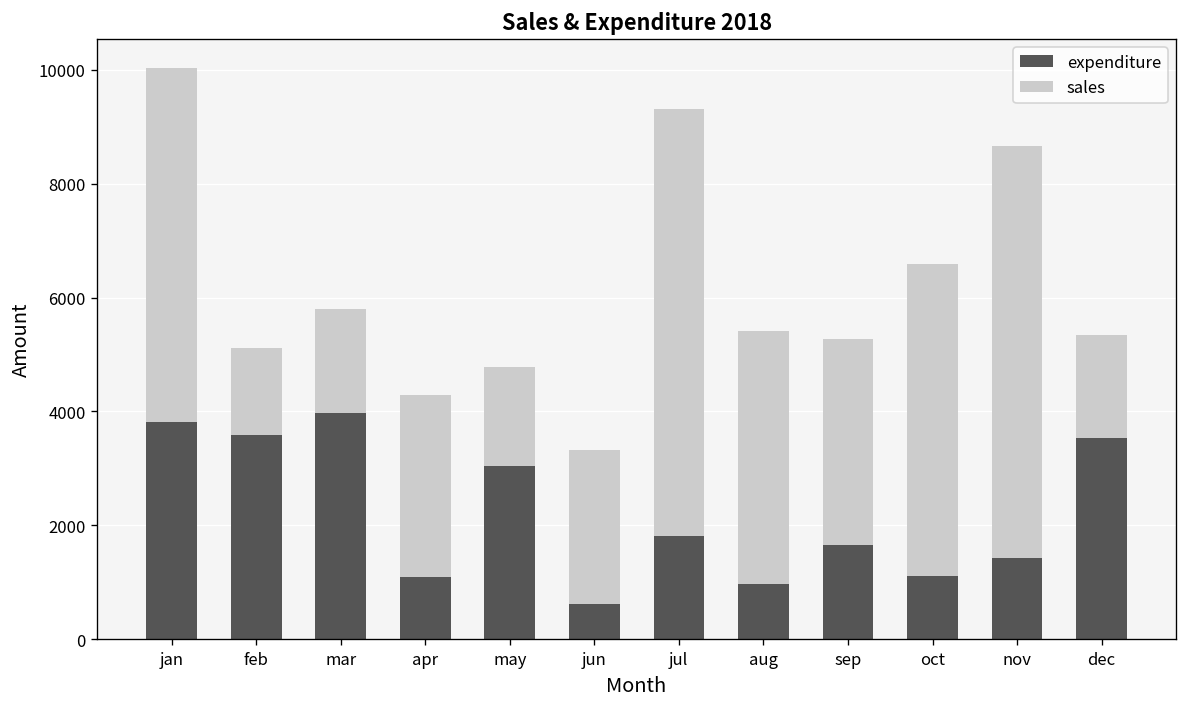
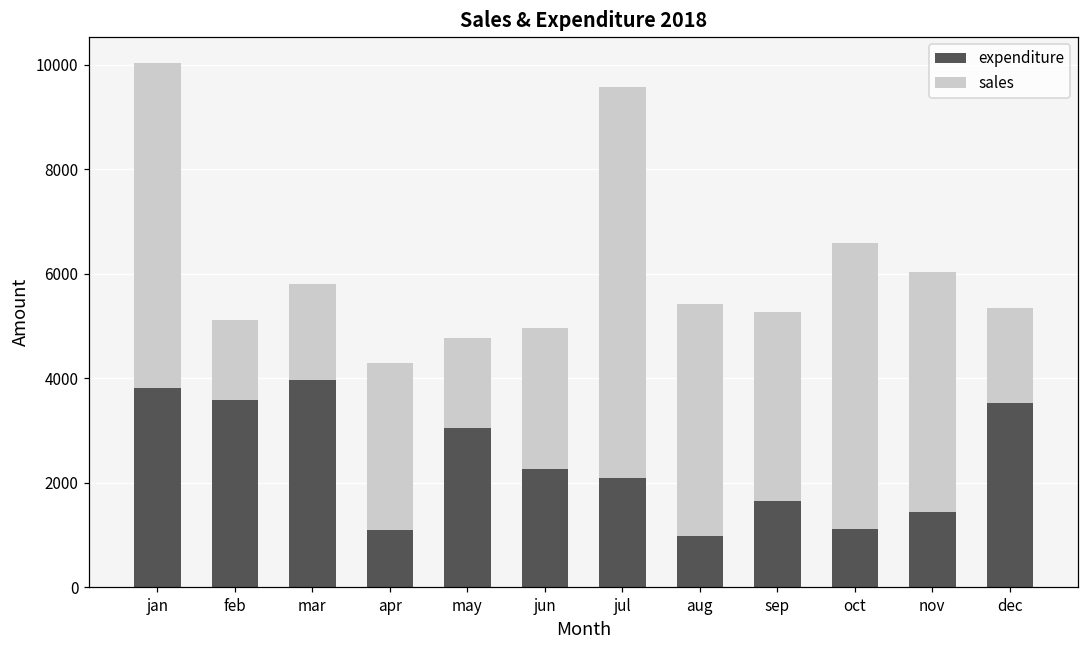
  {
    "expenditure": {
      "jan": 3800,
      "feb": 3600,
      "mar": 4000,
      "apr": 1100,
      "may": 3000,
-     "jun": 600,
-     "jul": 1800,
+     "jun": 2300,
+     "jul": 2100,
      "aug": 1000,
      "sep": 1600,
      "oct": 1100,
      "nov": 1400,
      "dec": 3500
    },
    "sales": {
      "jan": 6200,
      "feb": 1500,
      "mar": 1800,
      "apr": 3200,
      "may": 1700,
      "jun": 2700,
      "jul": 7500,
      "aug": 4400,
      "sep": 3600,
      "oct": 5500,
-     "nov": 7200,
+     "nov": 4600,
      "dec": 1800
    }
  }
